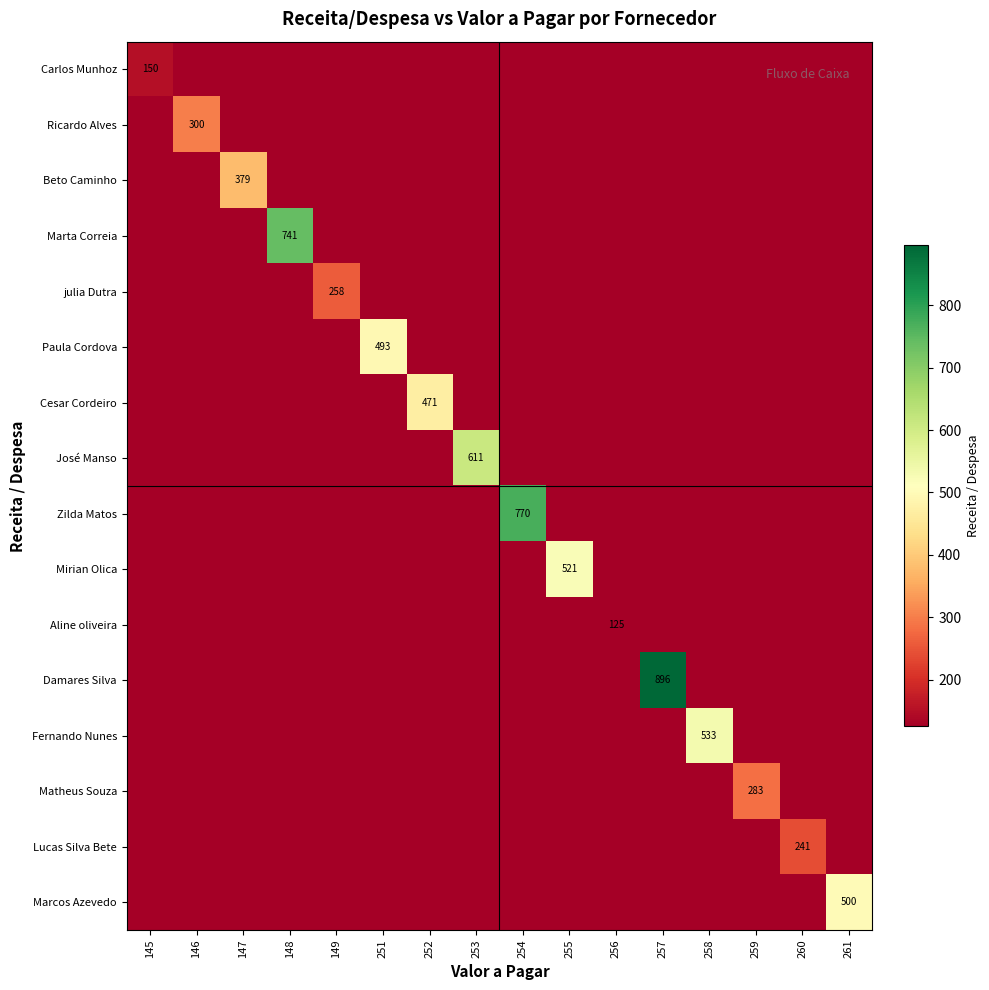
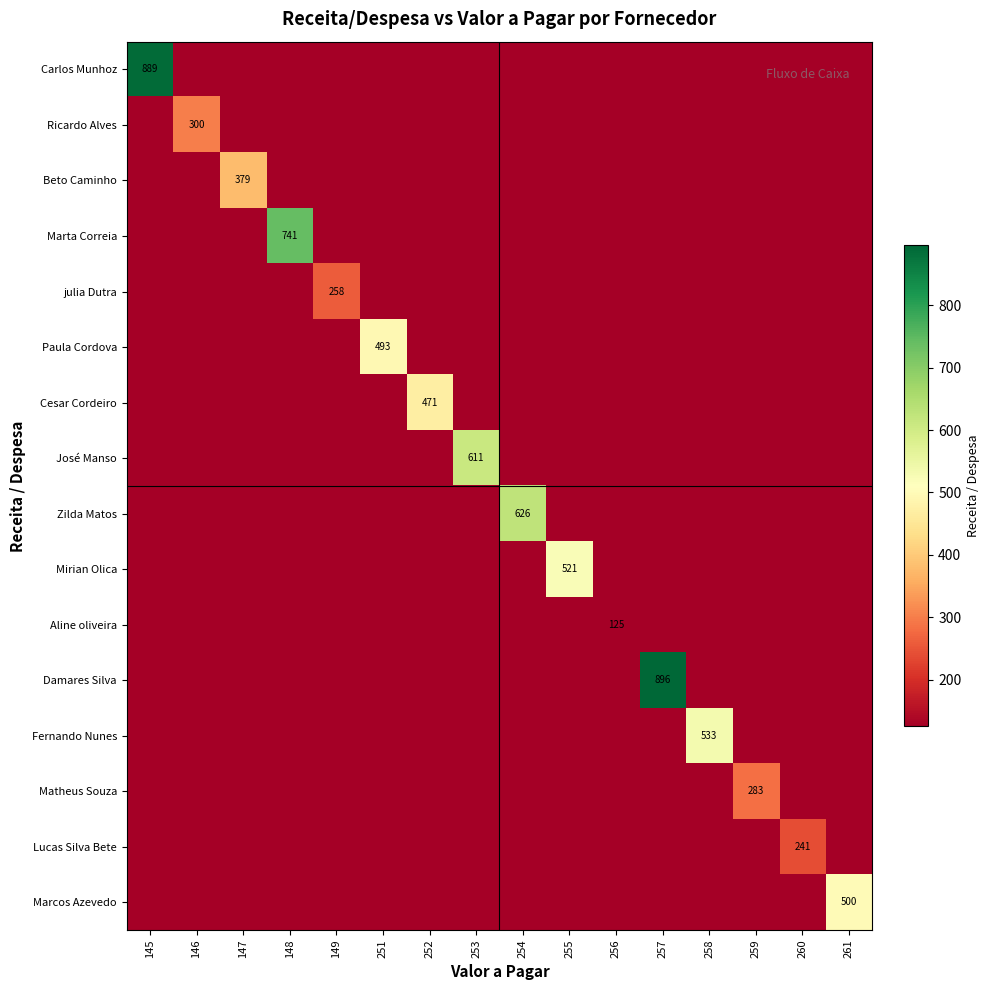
  {
    "Carlos Munhoz": {
-     "145": 150
+     "145": 889
    },
    "Ricardo Alves": {
      "146": 300
    },
    "Beto Caminho": {
      "147": 379
    },
    "Marta Correia": {
      "148": 741
    },
    "julia Dutra": {
      "149": 258
    },
    "Paula Cordova": {
      "251": 493
    },
    "Cesar Cordeiro": {
      "252": 471
    },
    "José Manso": {
      "253": 611
    },
    "Zilda Matos": {
-     "254": 770
+     "254": 626
    },
    "Mirian Olica": {
      "255": 521
    },
    "Aline oliveira": {
      "256": 125
    },
    "Damares Silva": {
      "257": 896
    },
    "Fernando Nunes": {
      "258": 533
    },
    "Matheus Souza": {
      "259": 283
    },
    "Lucas Silva Bete": {
      "260": 241
    },
    "Marcos Azevedo": {
      "261": 500
    }
  }
